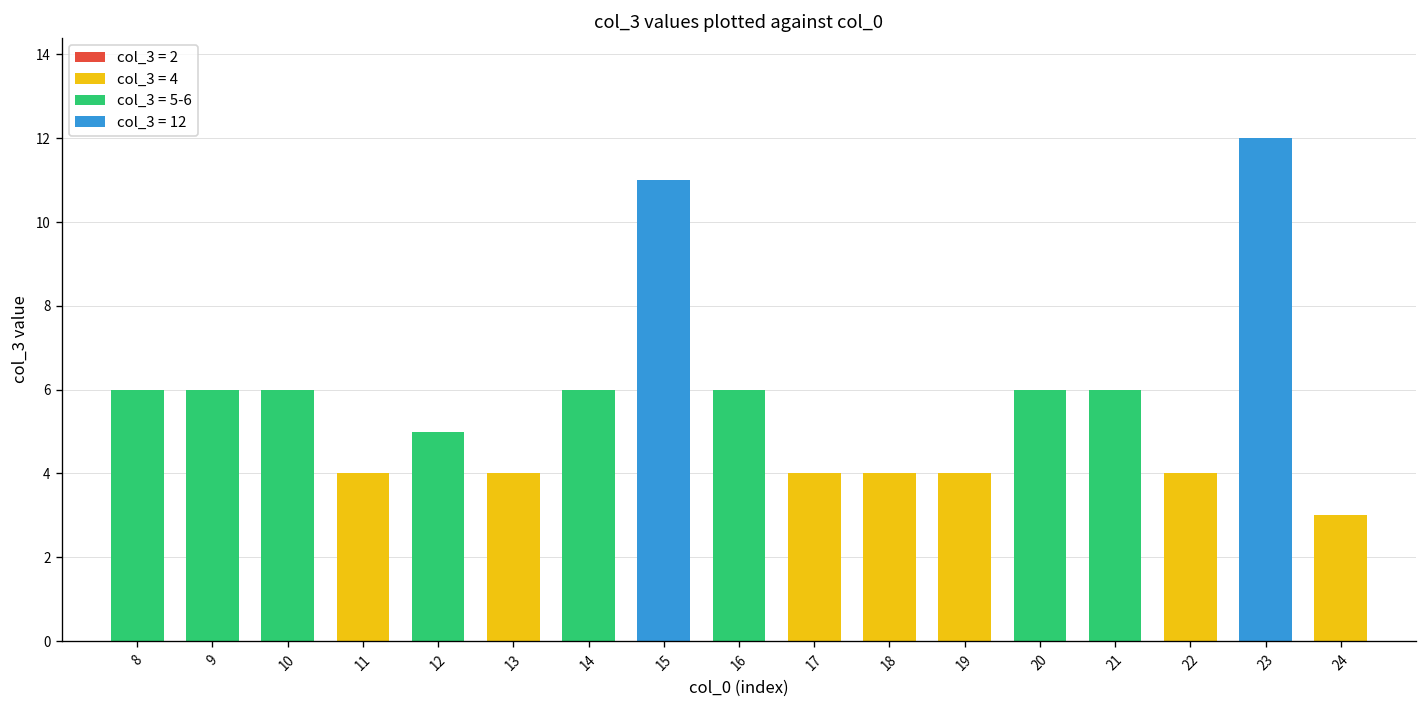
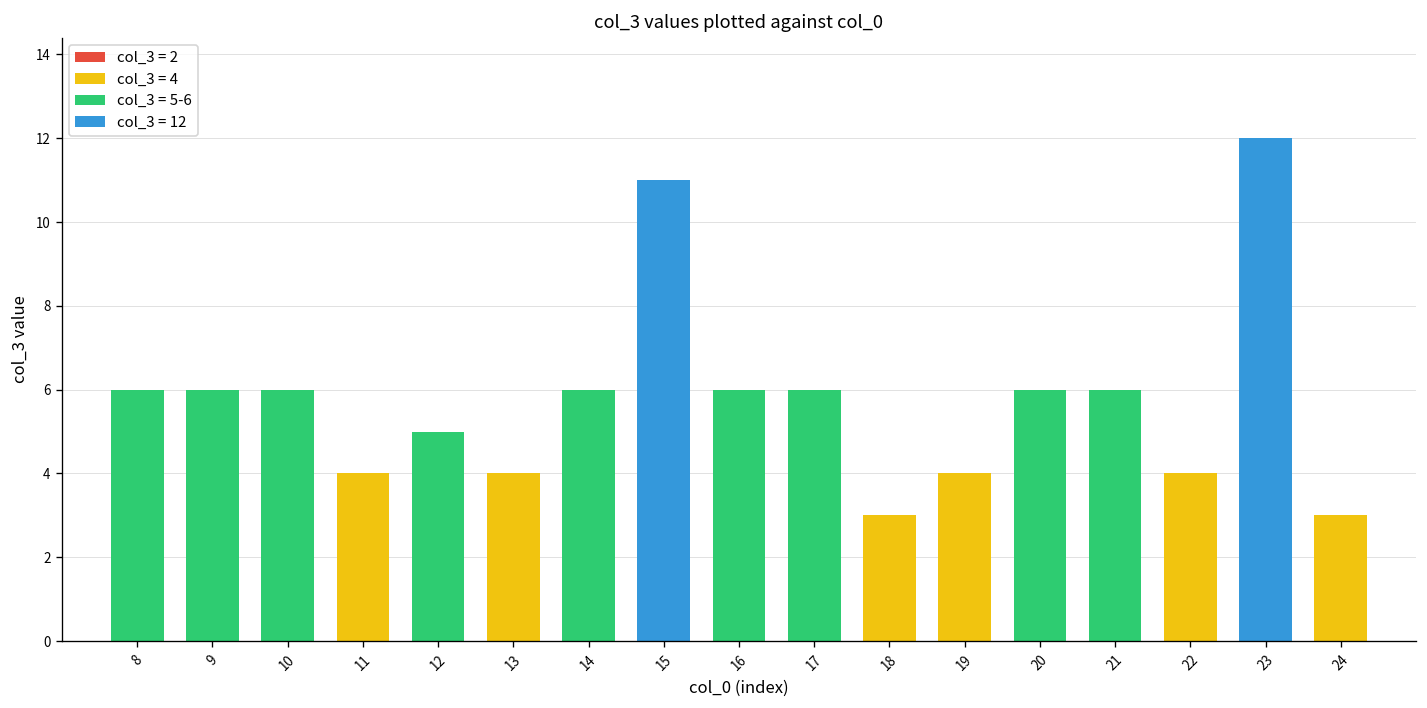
  {
    "8": 6,
    "9": 6,
    "10": 6,
    "11": 4,
    "12": 5,
    "13": 4,
    "14": 6,
    "15": 11,
    "16": 6,
-   "17": 4,
-   "18": 4,
+   "17": 6,
+   "18": 3,
    "19": 4,
    "20": 6,
    "21": 6,
    "22": 4,
    "23": 12,
    "24": 3
  }
